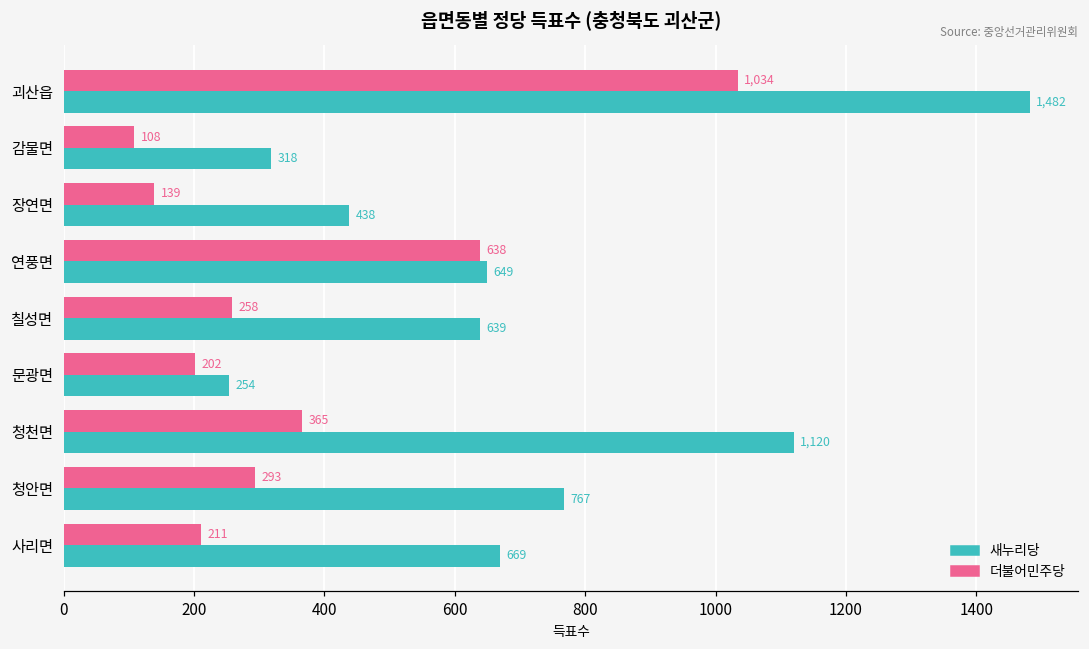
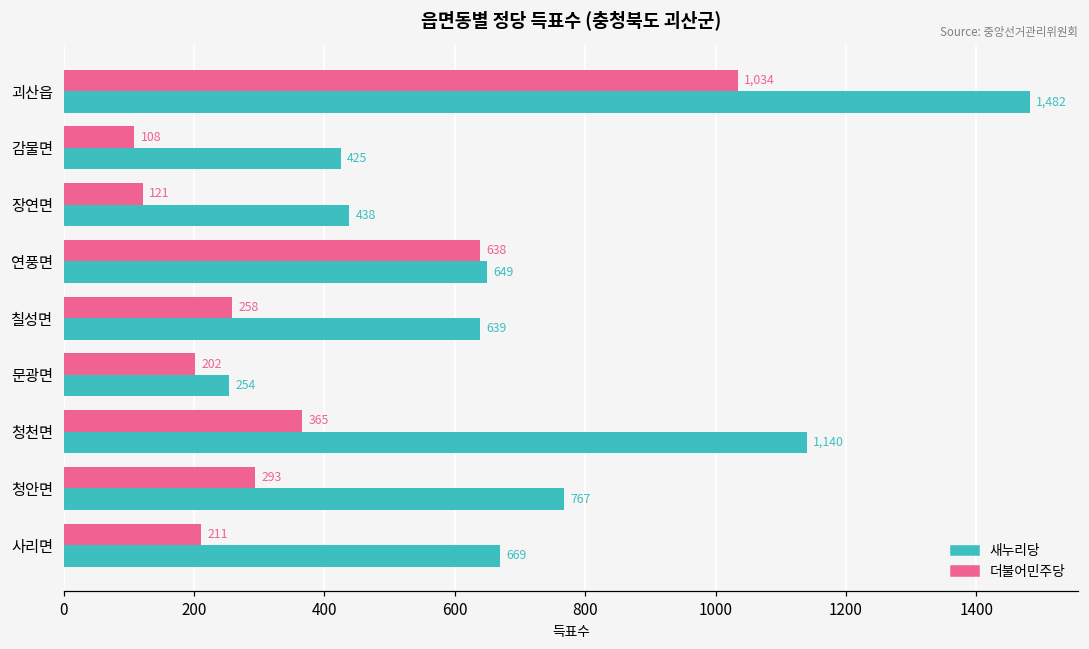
  {
    "새누리당": {
      "괴산읍": "1,482",
-     "감물면": "318",
+     "감물면": "425",
      "장연면": "438",
      "연풍면": "649",
      "칠성면": "639",
      "문광면": "254",
-     "청천면": "1,120",
+     "청천면": "1,140",
      "청안면": "767",
      "사리면": "669"
    },
    "더불어민주당": {
      "괴산읍": "1,034",
      "감물면": "108",
-     "장연면": "139",
+     "장연면": "121",
      "연풍면": "638",
      "칠성면": "258",
      "문광면": "202",
      "청천면": "365",
      "청안면": "293",
      "사리면": "211"
    }
  }
